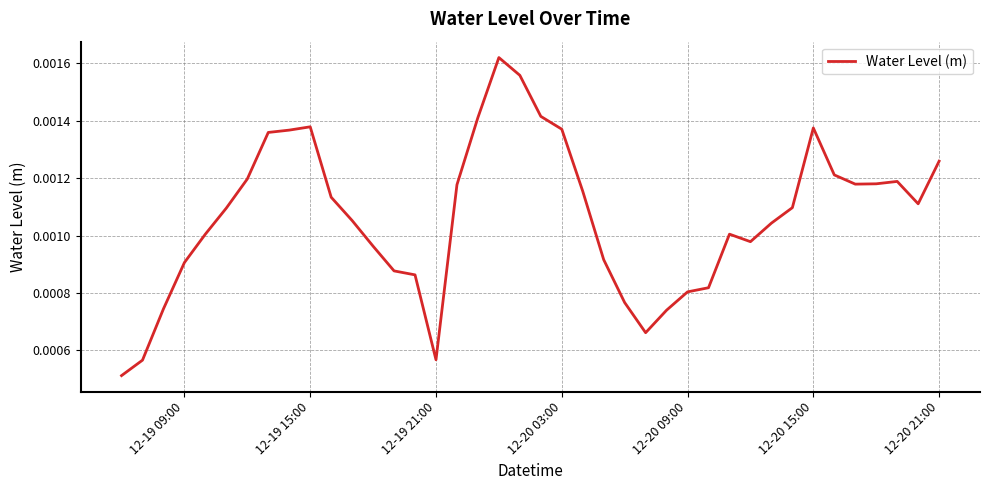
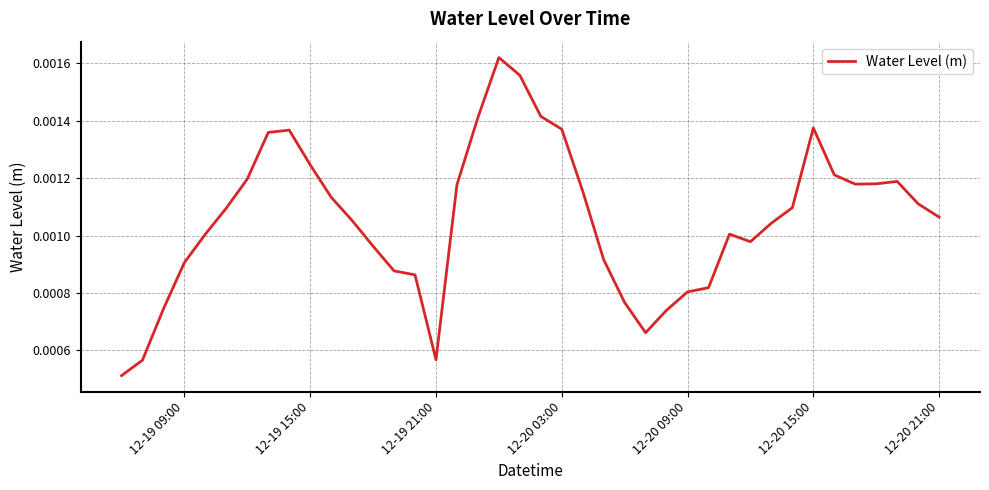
  {
    "12-19 09:00": 0.00091,
-   "12-19 15:00": 0.00138,
+   "12-19 15:00": 0.00125,
    "12-19 21:00": 0.00057,
    "12-20 03:00": 0.00137,
    "12-20 09:00": 0.00080,
    "12-20 15:00": 0.00138,
-   "12-20 21:00": 0.00126
+   "12-20 21:00": 0.00106
  }
